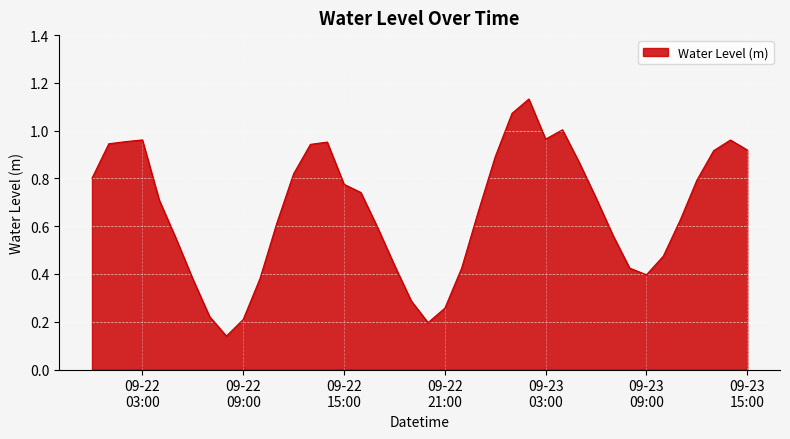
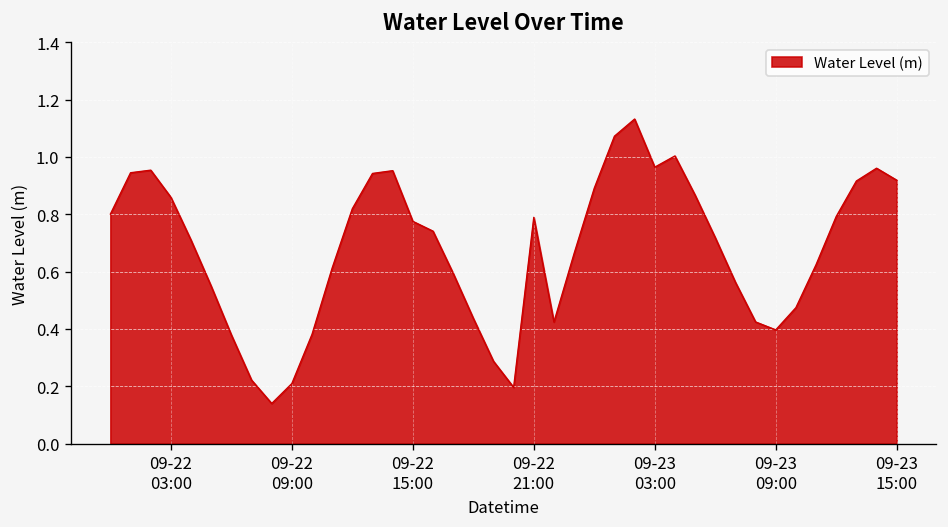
  {
-   "09-22 03:00": 0.96,
+   "09-22 03:00": 0.86,
    "09-22 09:00": 0.21,
    "09-22 15:00": 0.78,
-   "09-22 21:00": 0.26,
+   "09-22 21:00": 0.79,
    "09-23 03:00": 0.96,
    "09-23 09:00": 0.40,
    "09-23 15:00": 0.92
  }
